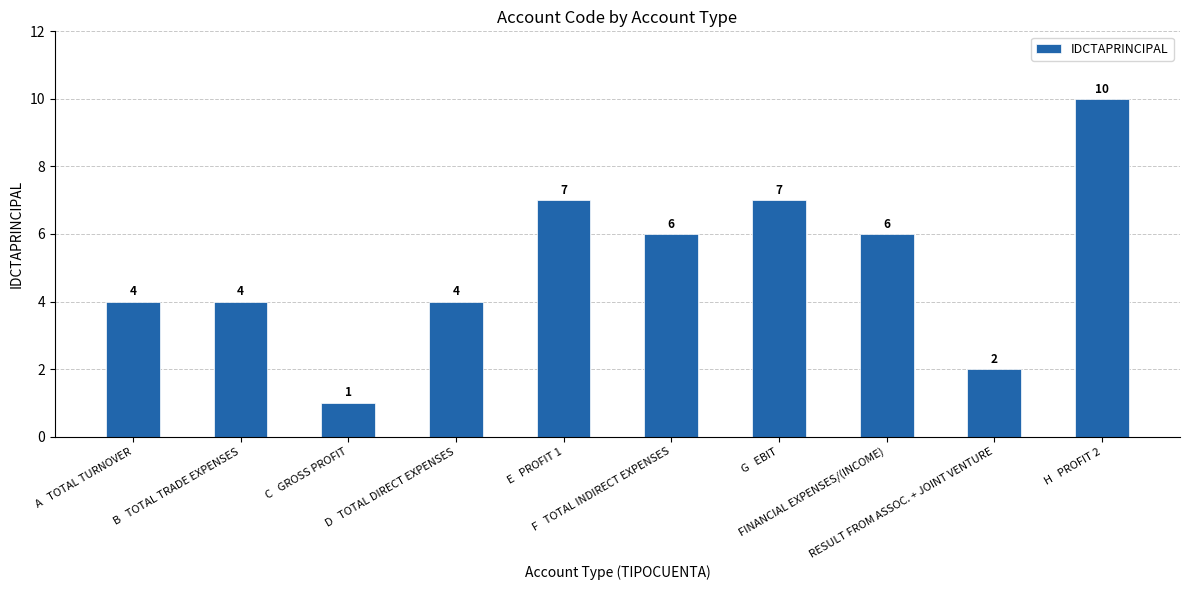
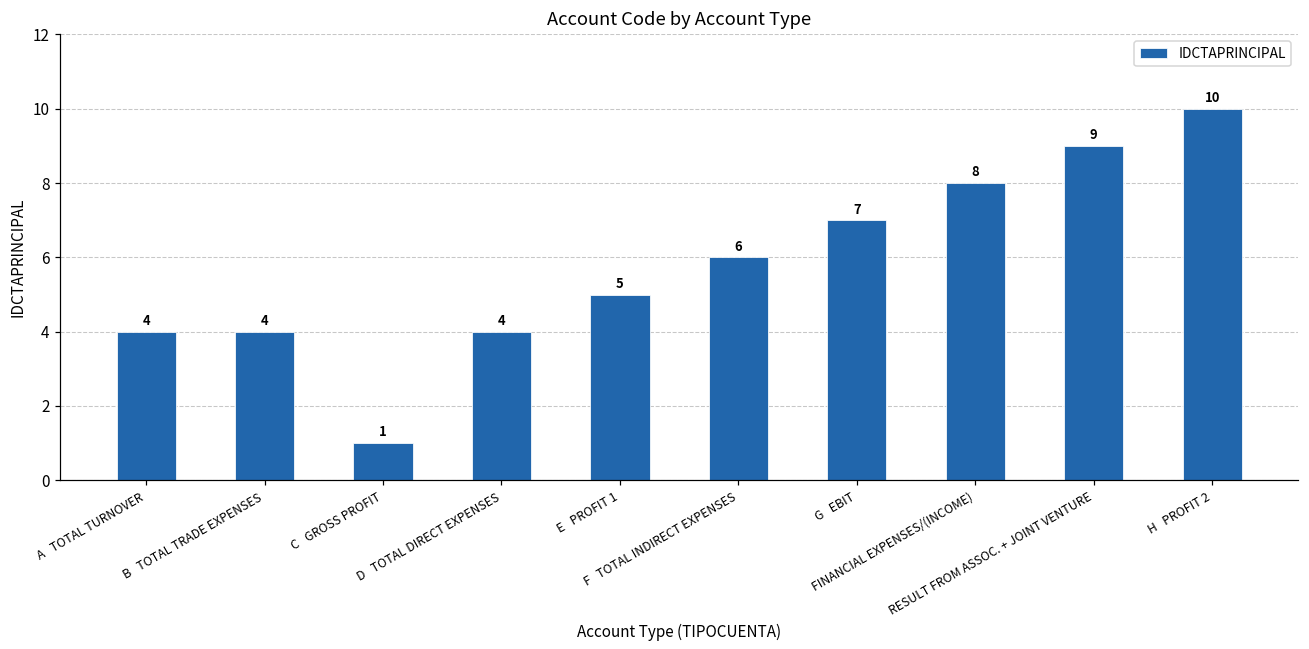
  {
    "A TOTAL TURNOVER": 4,
    "B TOTAL TRADE EXPENSES": 4,
    "C GROSS PROFIT": 1,
    "D TOTAL DIRECT EXPENSES": 4,
-   "E PROFIT 1": 7,
+   "E PROFIT 1": 5,
    "F TOTAL INDIRECT EXPENSES": 6,
    "G EBIT": 7,
-   "FINANCIAL EXPENSES/(INCOME)": 6,
-   "RESULT FROM ASSOC. + JOINT VENTURE": 2,
+   "FINANCIAL EXPENSES/(INCOME)": 8,
+   "RESULT FROM ASSOC. + JOINT VENTURE": 9,
    "H PROFIT 2": 10
  }
